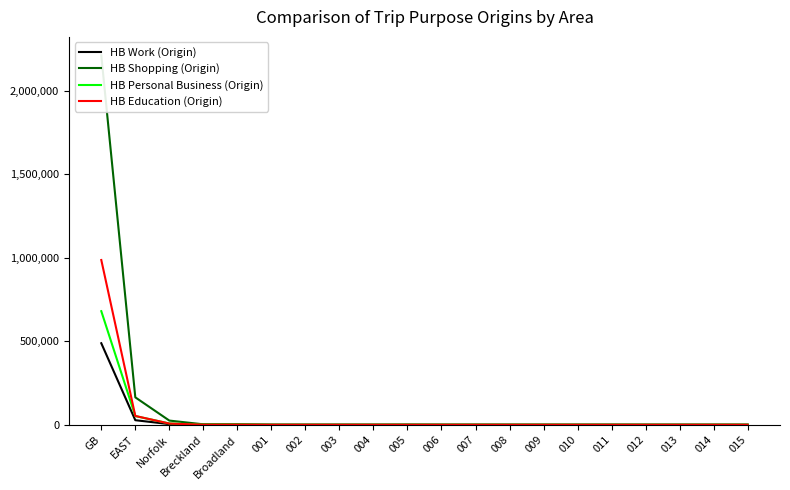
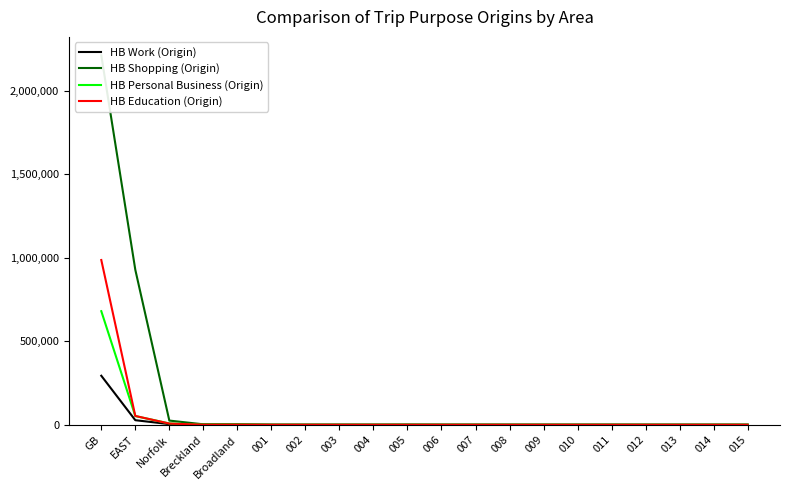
  {
    "HB Work (Origin)": {
-     "GB": "490,000",
+     "GB": "290,000",
      "EAST": "30,000"
    },
    "HB Shopping (Origin)": {
-     "EAST": "160,000",
+     "EAST": "930,000",
      "Norfolk": "30,000"
    },
    "HB Personal Business (Origin)": {
      "GB": "680,000"
    },
    "HB Education (Origin)": {
      "GB": "990,000"
    }
  }
